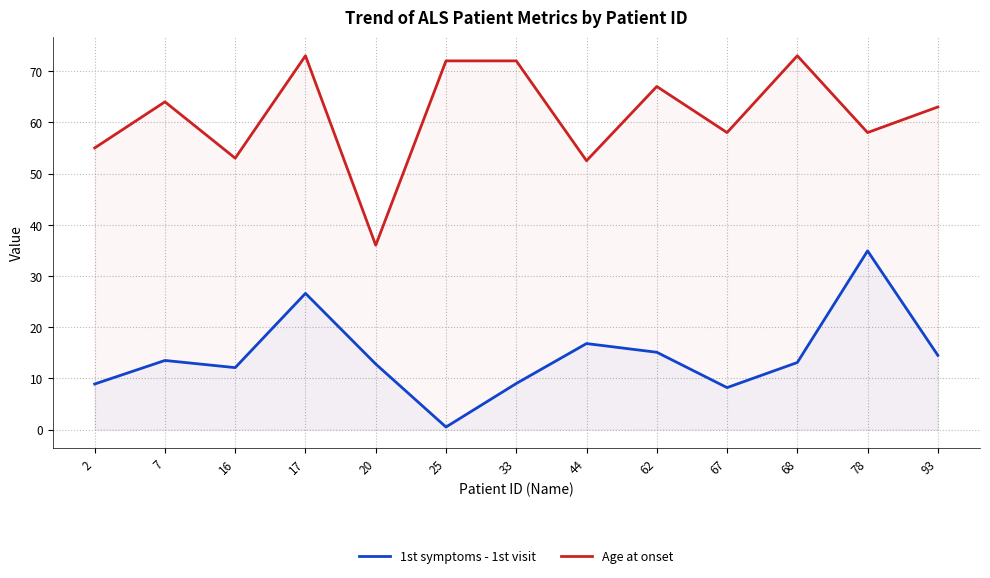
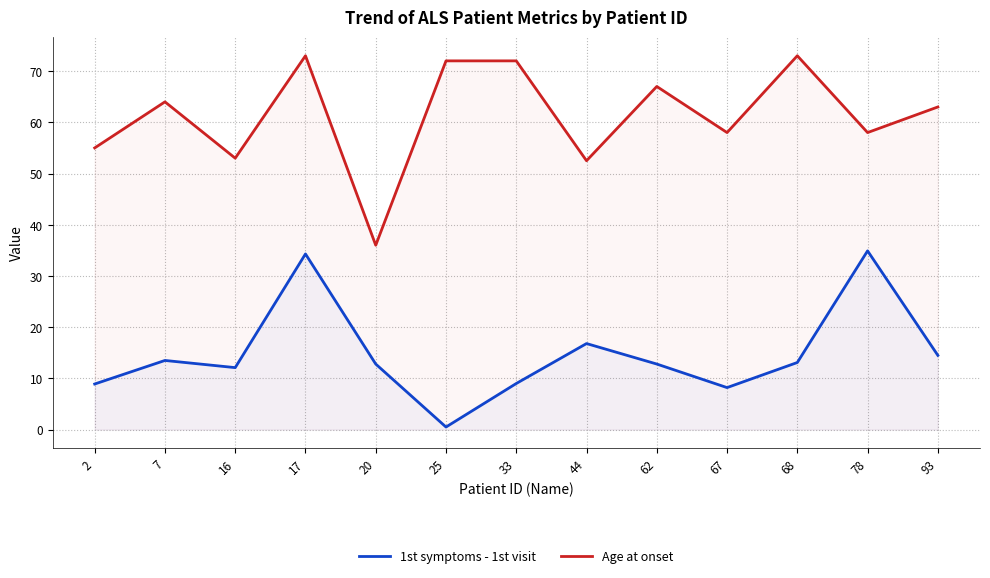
  {
    "1st symptoms - 1st visit": {
      "2": 9,
      "7": 14,
      "16": 12,
-     "17": 27,
+     "17": 34,
      "20": 13,
      "25": 1,
      "33": 9,
      "44": 17,
-     "62": 15,
+     "62": 13,
      "67": 8,
      "68": 13,
      "78": 35,
      "93": 15
    },
    "Age at onset": {
      "2": 55,
      "7": 64,
      "16": 53,
      "17": 73,
      "20": 36,
      "25": 72,
      "33": 72,
      "44": 53,
      "62": 67,
      "67": 58,
      "68": 73,
      "78": 58,
      "93": 63
    }
  }
